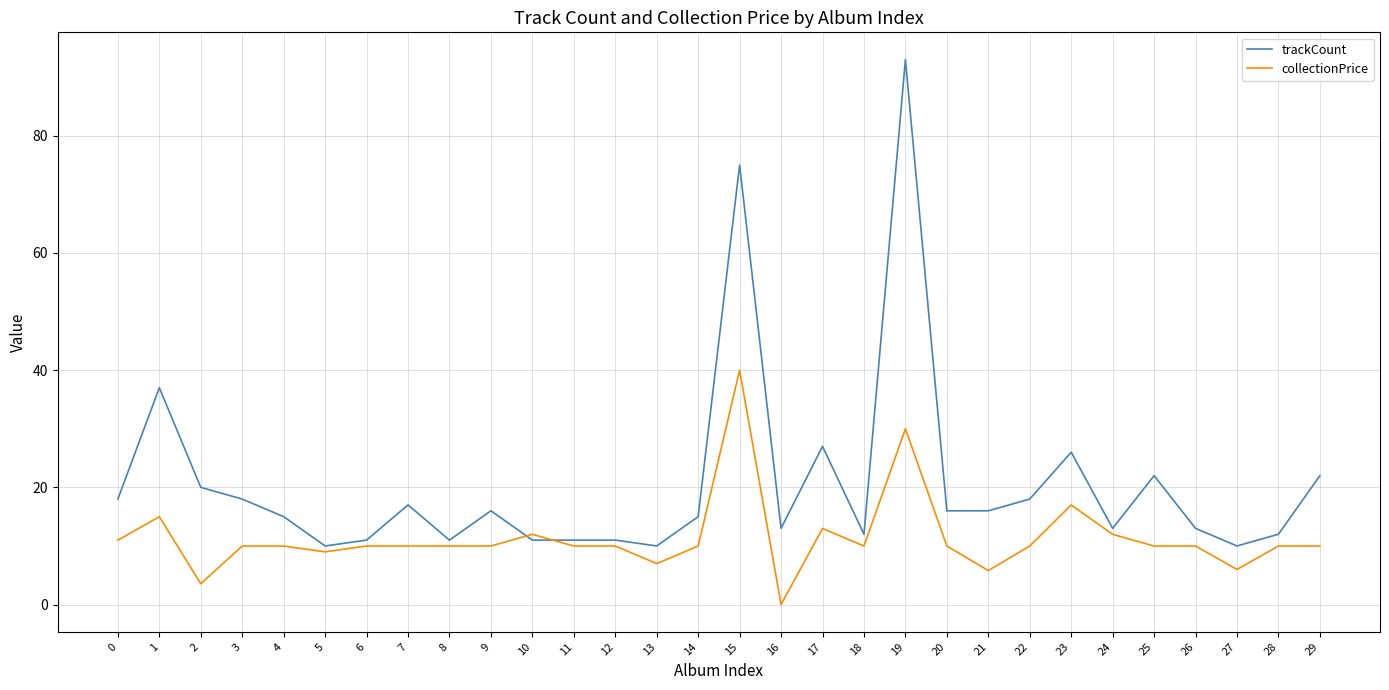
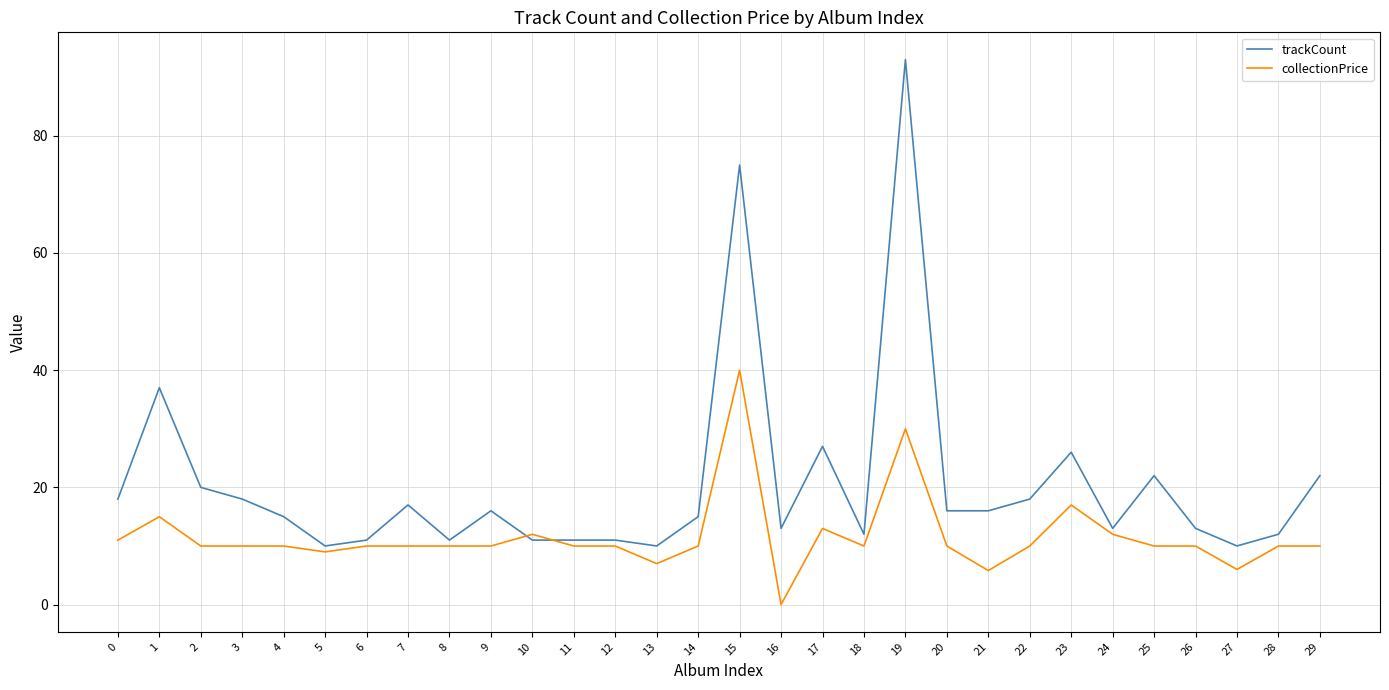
  {
    "trackCount": {
      "0": 18,
      "1": 37,
      "2": 20,
      "3": 18,
      "4": 15,
      "5": 10,
      "6": 11,
      "7": 17,
      "8": 11,
      "9": 16,
      "10": 11,
      "11": 11,
      "12": 11,
      "13": 10,
      "14": 15,
      "15": 75,
      "16": 13,
      "17": 27,
      "18": 12,
      "19": 93,
      "20": 16,
      "21": 16,
      "22": 18,
      "23": 26,
      "24": 13,
      "25": 22,
      "26": 13,
      "27": 10,
      "28": 12,
      "29": 22
    },
    "collectionPrice": {
      "0": 11,
      "1": 15,
-     "2": 4,
+     "2": 10,
      "3": 10,
      "4": 10,
      "5": 9,
      "6": 10,
      "7": 10,
      "8": 10,
      "9": 10,
      "10": 12,
      "11": 10,
      "12": 10,
      "13": 7,
      "14": 10,
      "15": 40,
      "16": 0,
      "17": 13,
      "18": 10,
      "19": 30,
      "20": 10,
      "21": 6,
      "22": 10,
      "23": 17,
      "24": 12,
      "25": 10,
      "26": 10,
      "27": 6,
      "28": 10,
      "29": 10
    }
  }
